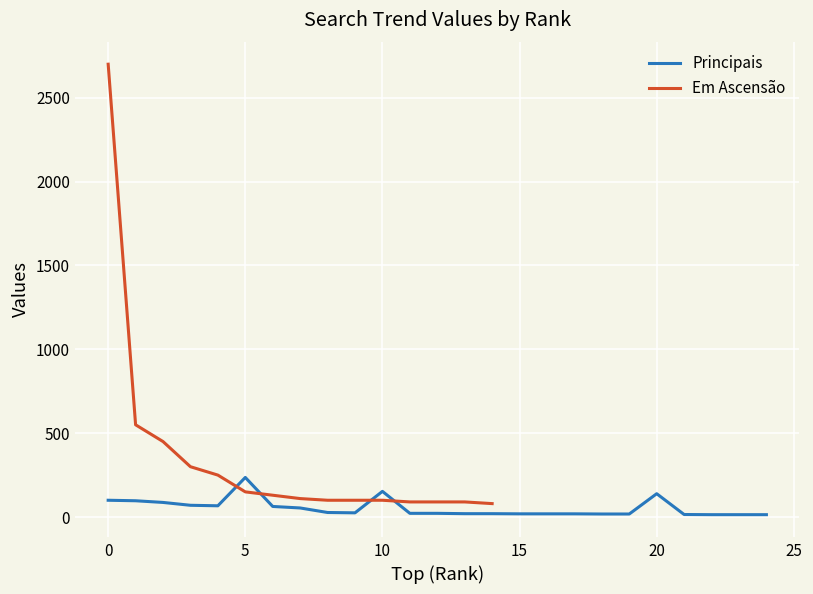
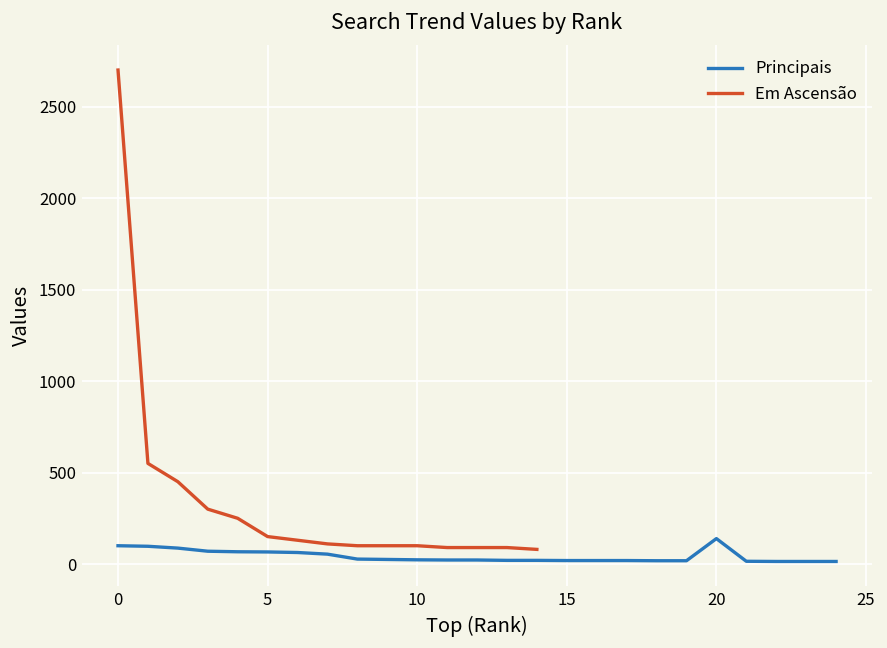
  {
    "Principais": {
      "0": 100,
-     "5": 240,
-     "10": 150,
+     "5": 70,
+     "10": 20,
      "15": 20,
      "20": 140
    },
    "Em Ascensão": {
      "0": 2700,
      "5": 150,
      "10": 100
    }
  }
